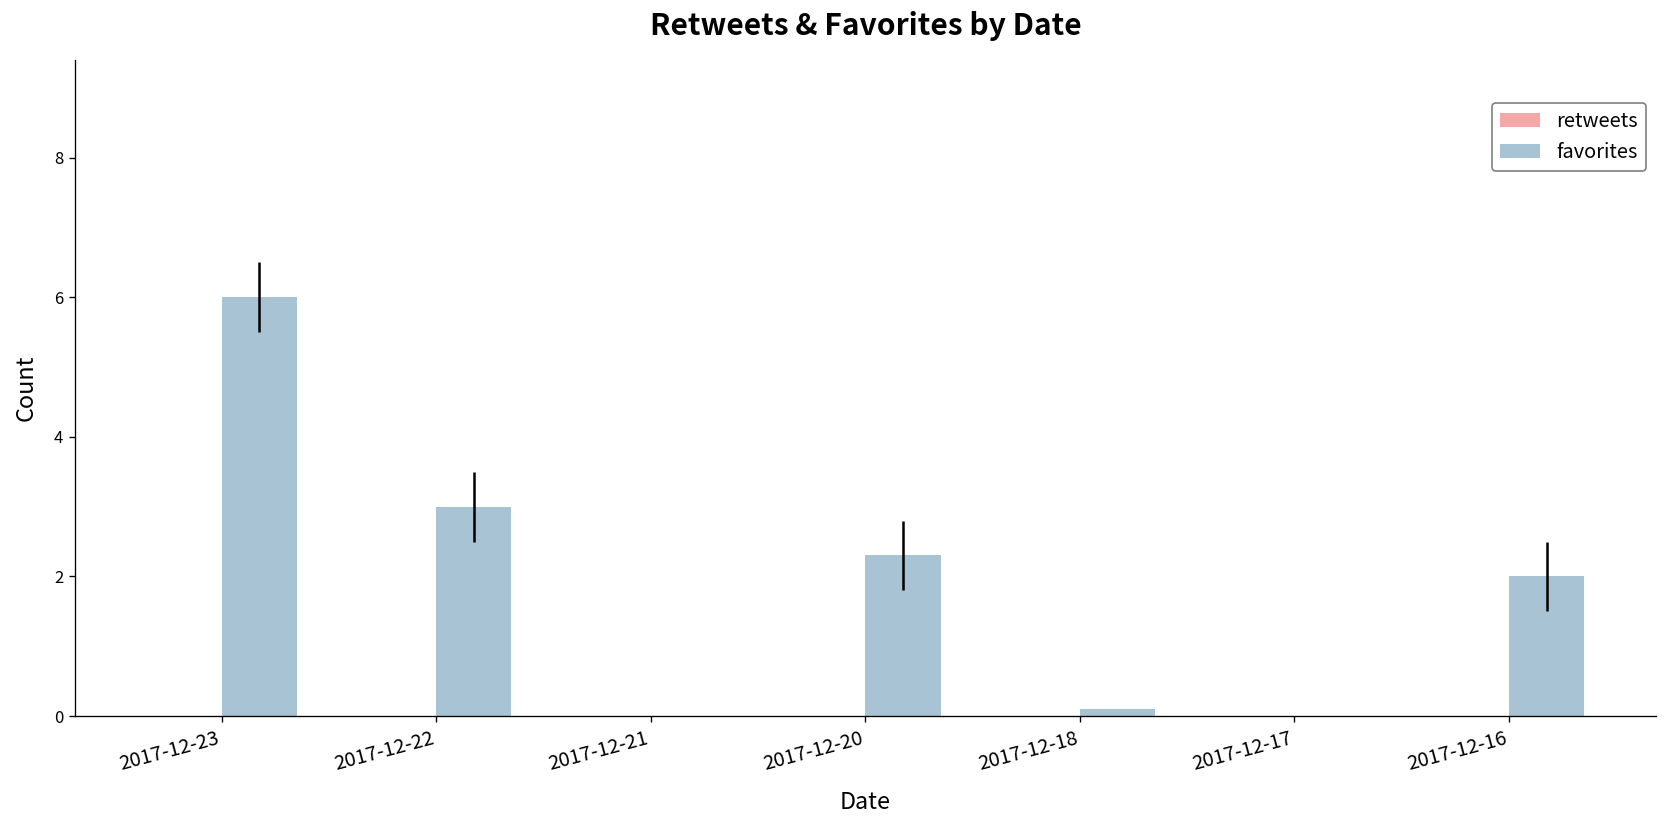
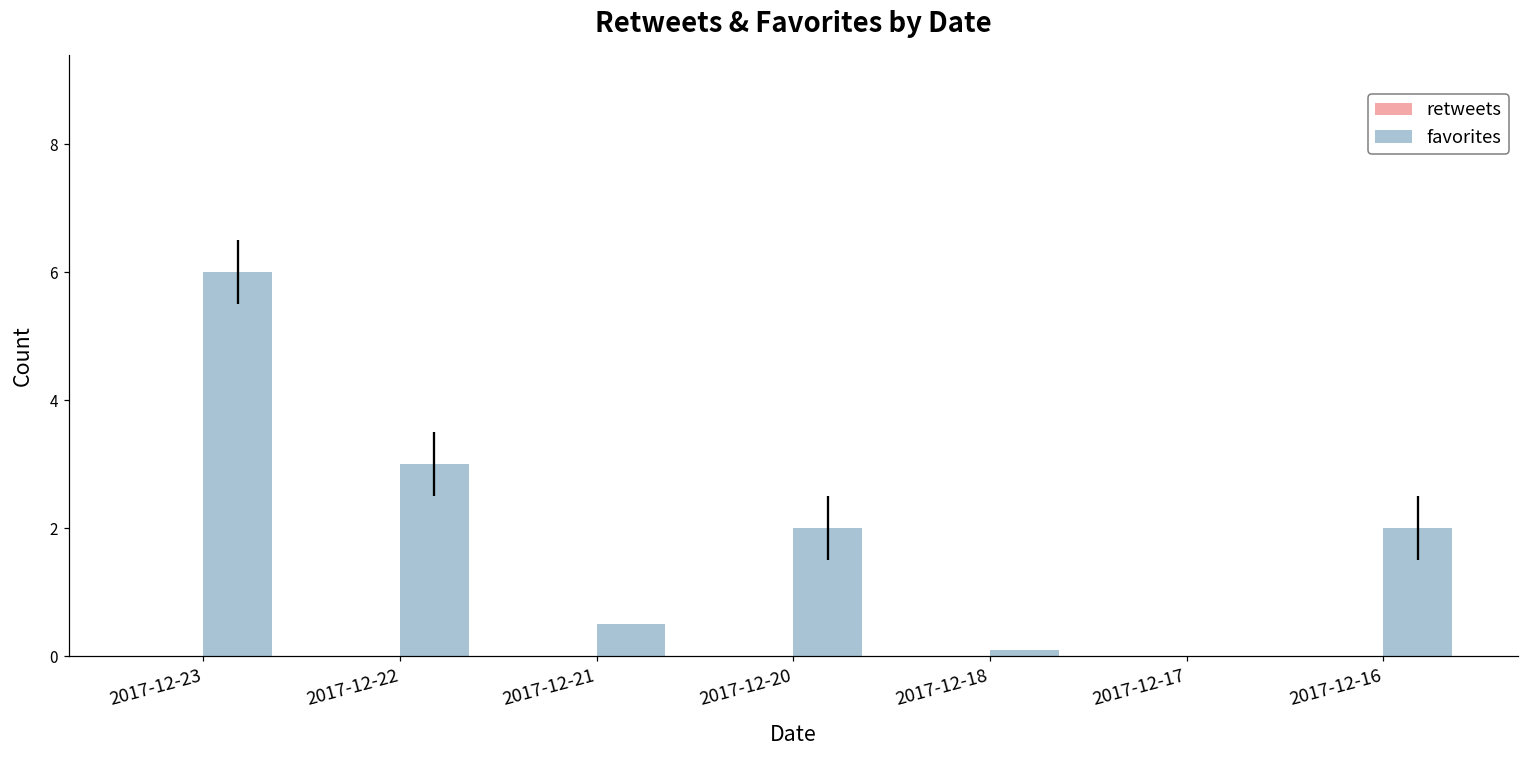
  {
    "retweets": {
      "2017-12-23": 0.0,
      "2017-12-22": 0.0,
      "2017-12-21": 0.0,
      "2017-12-20": 0.0,
      "2017-12-18": 0.0,
      "2017-12-17": 0.0,
      "2017-12-16": 0.0
    },
    "favorites": {
      "2017-12-23": 6.0,
      "2017-12-22": 3.0,
-     "2017-12-21": 0.0,
-     "2017-12-20": 2.3,
+     "2017-12-21": 0.5,
+     "2017-12-20": 2.0,
      "2017-12-18": 0.1,
      "2017-12-17": 0.0,
      "2017-12-16": 2.0
    }
  }
